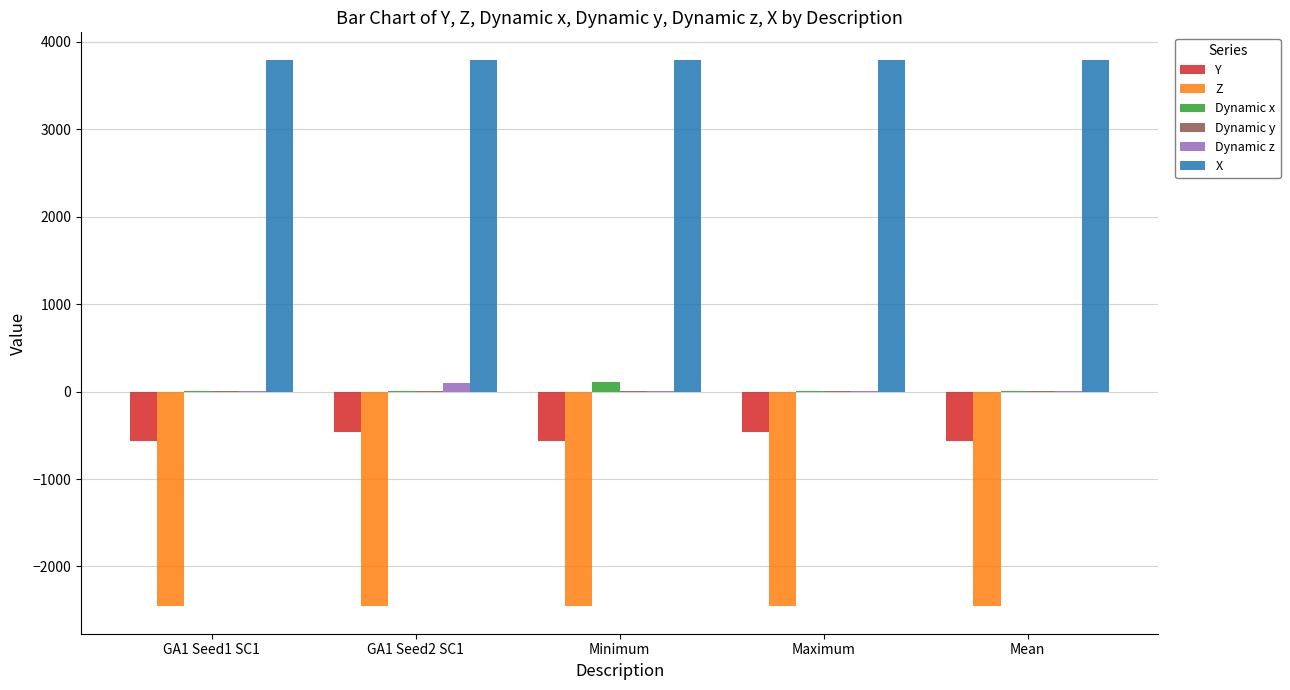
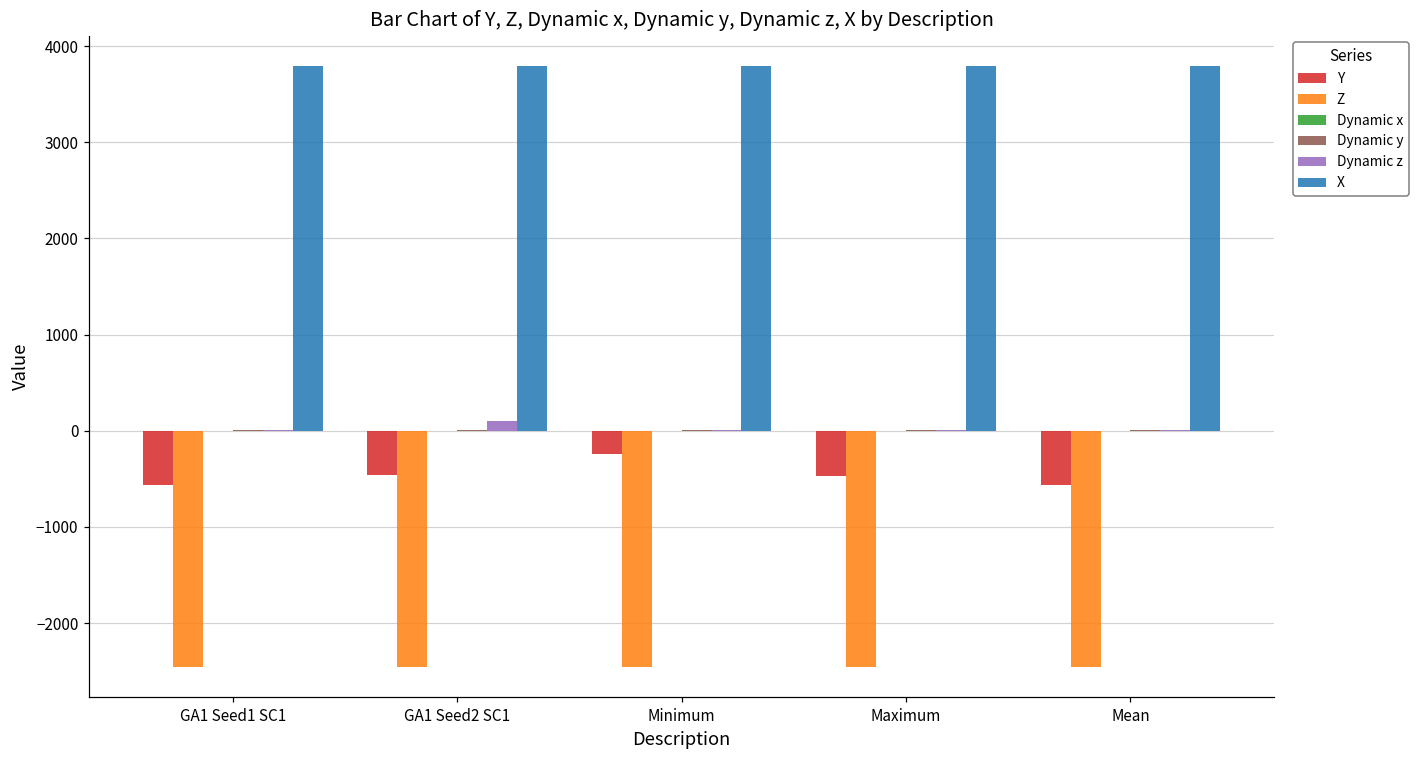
  {
    "Y": {
      "GA1 Seed1 SC1": -600,
      "GA1 Seed2 SC1": -500,
-     "Minimum": -600,
+     "Minimum": -200,
      "Maximum": -500,
      "Mean": -600
    },
    "Z": {
      "GA1 Seed1 SC1": -2500,
      "GA1 Seed2 SC1": -2500,
      "Minimum": -2500,
      "Maximum": -2500,
      "Mean": -2500
    },
    "Dynamic x": {
-     "Minimum": 100
+     "Minimum": 0
    },
    "Dynamic z": {
      "GA1 Seed2 SC1": 100
    },
    "X": {
      "GA1 Seed1 SC1": 3800,
      "GA1 Seed2 SC1": 3800,
      "Minimum": 3800,
      "Maximum": 3800,
      "Mean": 3800
    }
  }
